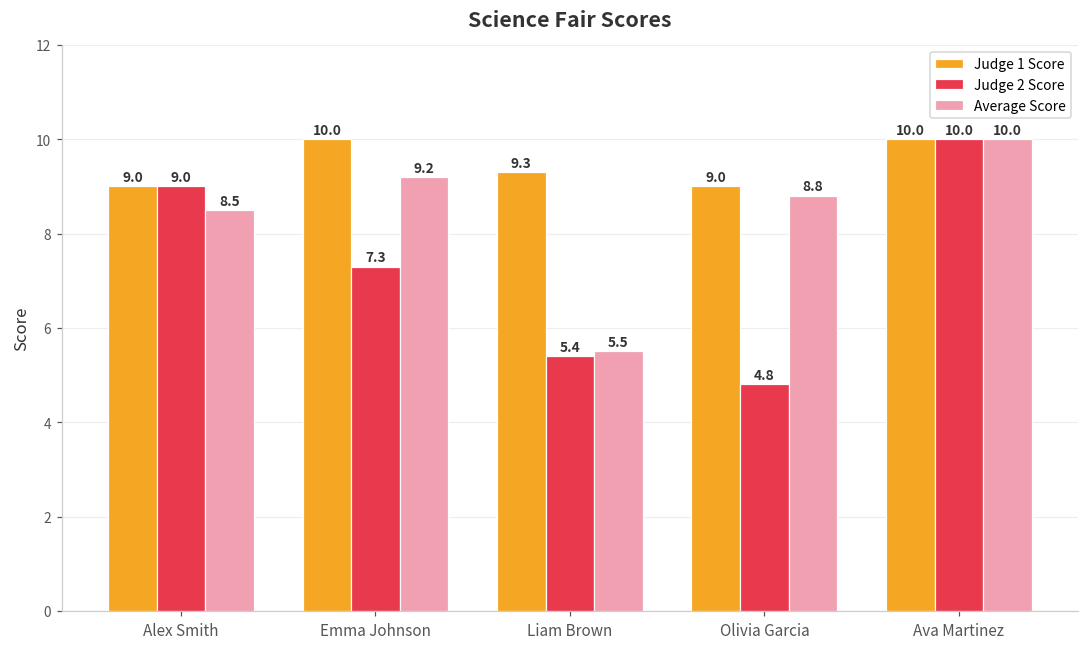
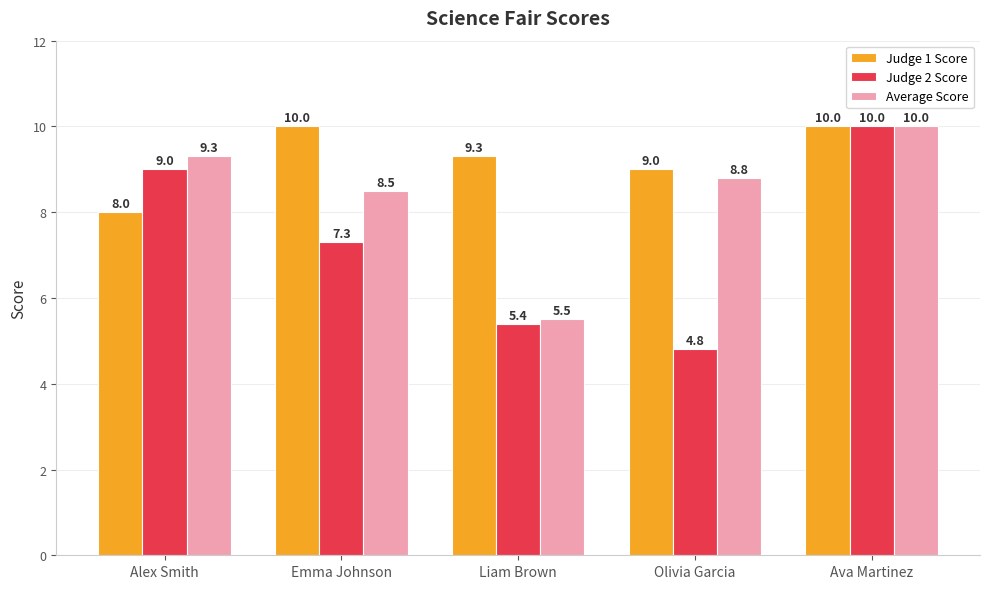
  {
    "Judge 1 Score": {
-     "Alex Smith": 9.0,
+     "Alex Smith": 8.0,
      "Emma Johnson": 10.0,
      "Liam Brown": 9.3,
      "Olivia Garcia": 9.0,
      "Ava Martinez": 10.0
    },
    "Judge 2 Score": {
      "Alex Smith": 9.0,
      "Emma Johnson": 7.3,
      "Liam Brown": 5.4,
      "Olivia Garcia": 4.8,
      "Ava Martinez": 10.0
    },
    "Average Score": {
-     "Alex Smith": 8.5,
-     "Emma Johnson": 9.2,
+     "Alex Smith": 9.3,
+     "Emma Johnson": 8.5,
      "Liam Brown": 5.5,
      "Olivia Garcia": 8.8,
      "Ava Martinez": 10.0
    }
  }
